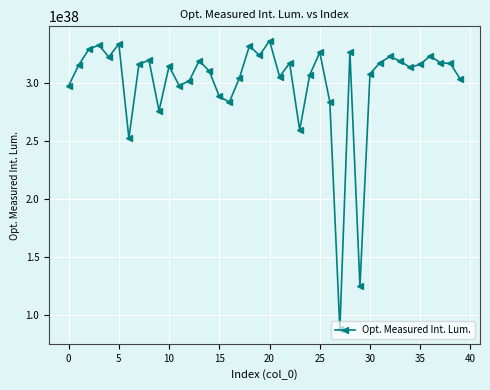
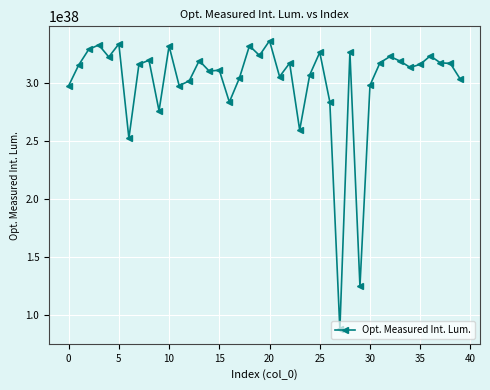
  {
    "0": 298000000000000000000000000000000000000,
    "5": 334000000000000000000000000000000000000,
-   "10": 315000000000000000000000000000000000000,
-   "15": 289000000000000000000000000000000000000,
+   "10": 332000000000000000000000000000000000000,
+   "15": 311000000000000000000000000000000000000,
    "20": 337000000000000000000000000000000000000,
    "25": 327000000000000000000000000000000000000,
-   "30": 308000000000000000000000000000000000000,
+   "30": 298000000000000000000000000000000000000,
    "35": 316000000000000000000000000000000000000
  }
